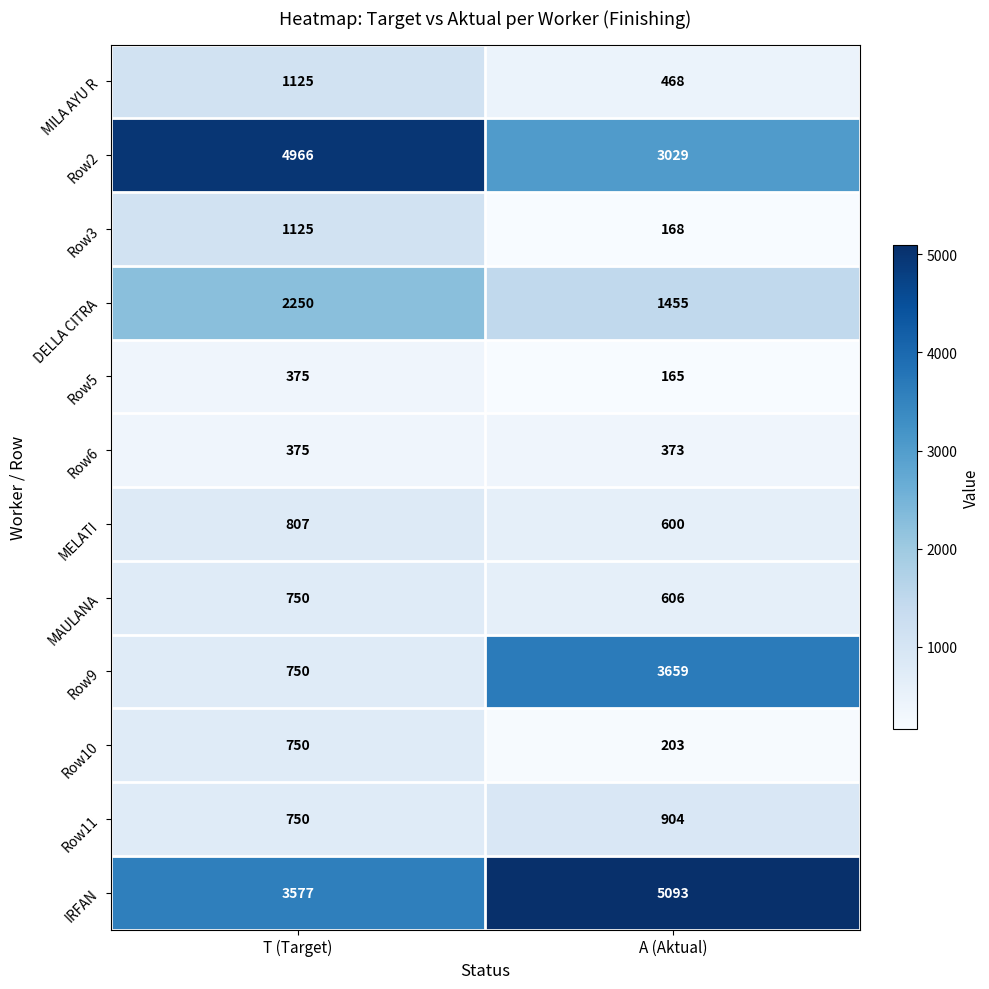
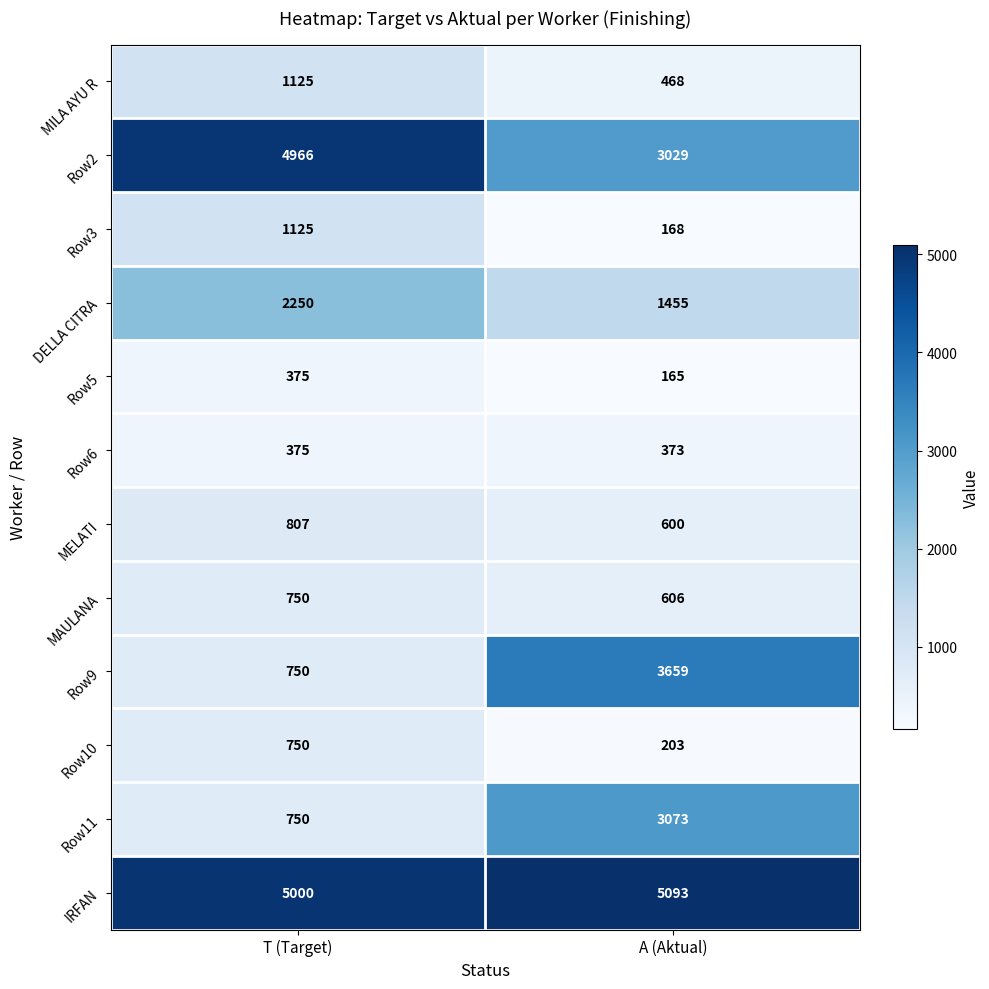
  {
    "MILA AYU R": {
      "T (Target)": 1125,
      "A (Aktual)": 468
    },
    "Row2": {
      "T (Target)": 4966,
      "A (Aktual)": 3029
    },
    "Row3": {
      "T (Target)": 1125,
      "A (Aktual)": 168
    },
    "DELLA CITRA": {
      "T (Target)": 2250,
      "A (Aktual)": 1455
    },
    "Row5": {
      "T (Target)": 375,
      "A (Aktual)": 165
    },
    "Row6": {
      "T (Target)": 375,
      "A (Aktual)": 373
    },
    "MELATI": {
      "T (Target)": 807,
      "A (Aktual)": 600
    },
    "MAULANA": {
      "T (Target)": 750,
      "A (Aktual)": 606
    },
    "Row9": {
      "T (Target)": 750,
      "A (Aktual)": 3659
    },
    "Row10": {
      "T (Target)": 750,
      "A (Aktual)": 203
    },
    "Row11": {
      "T (Target)": 750,
-     "A (Aktual)": 904
+     "A (Aktual)": 3073
    },
    "IRFAN": {
-     "T (Target)": 3577,
+     "T (Target)": 5000,
      "A (Aktual)": 5093
    }
  }
